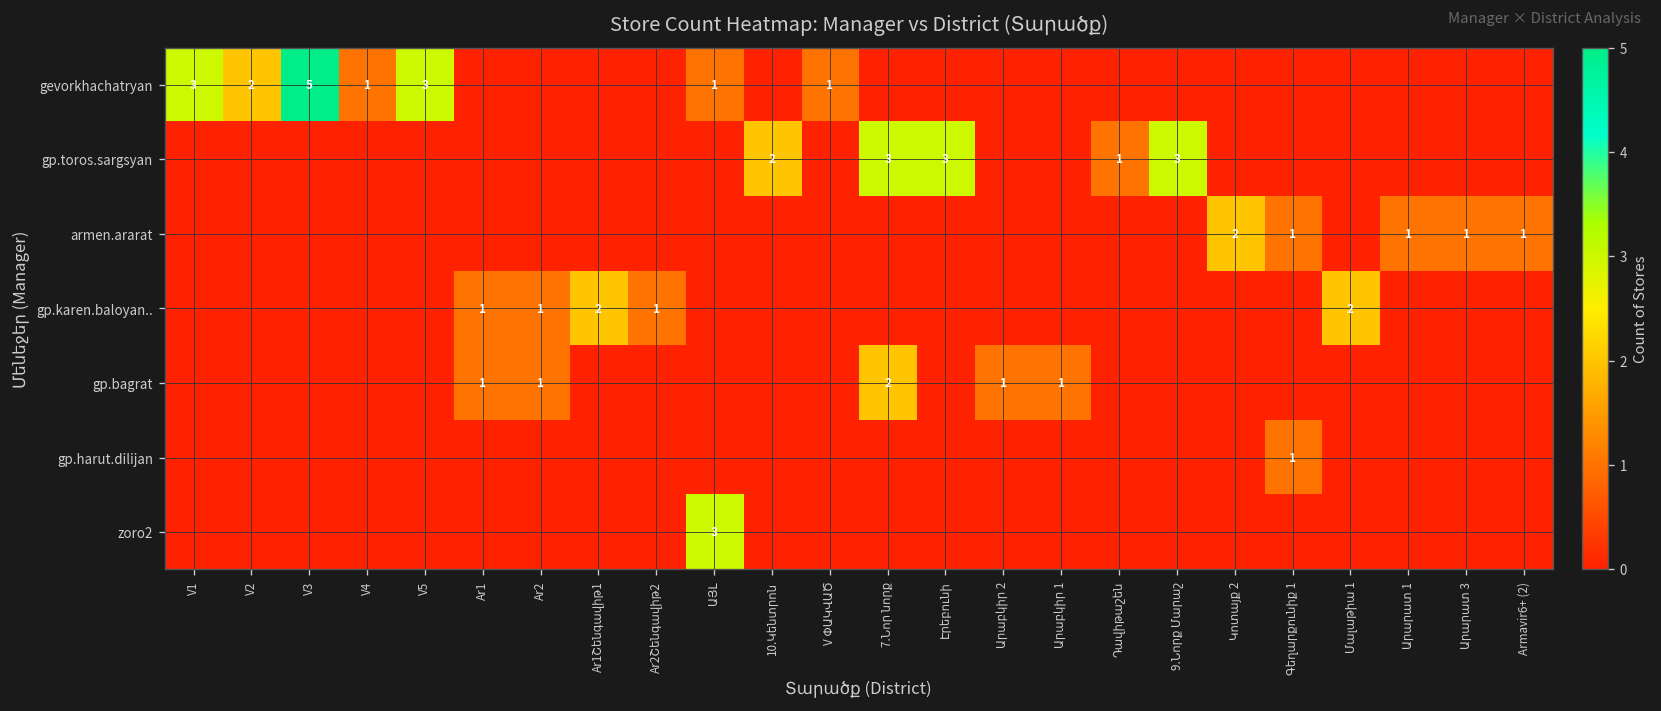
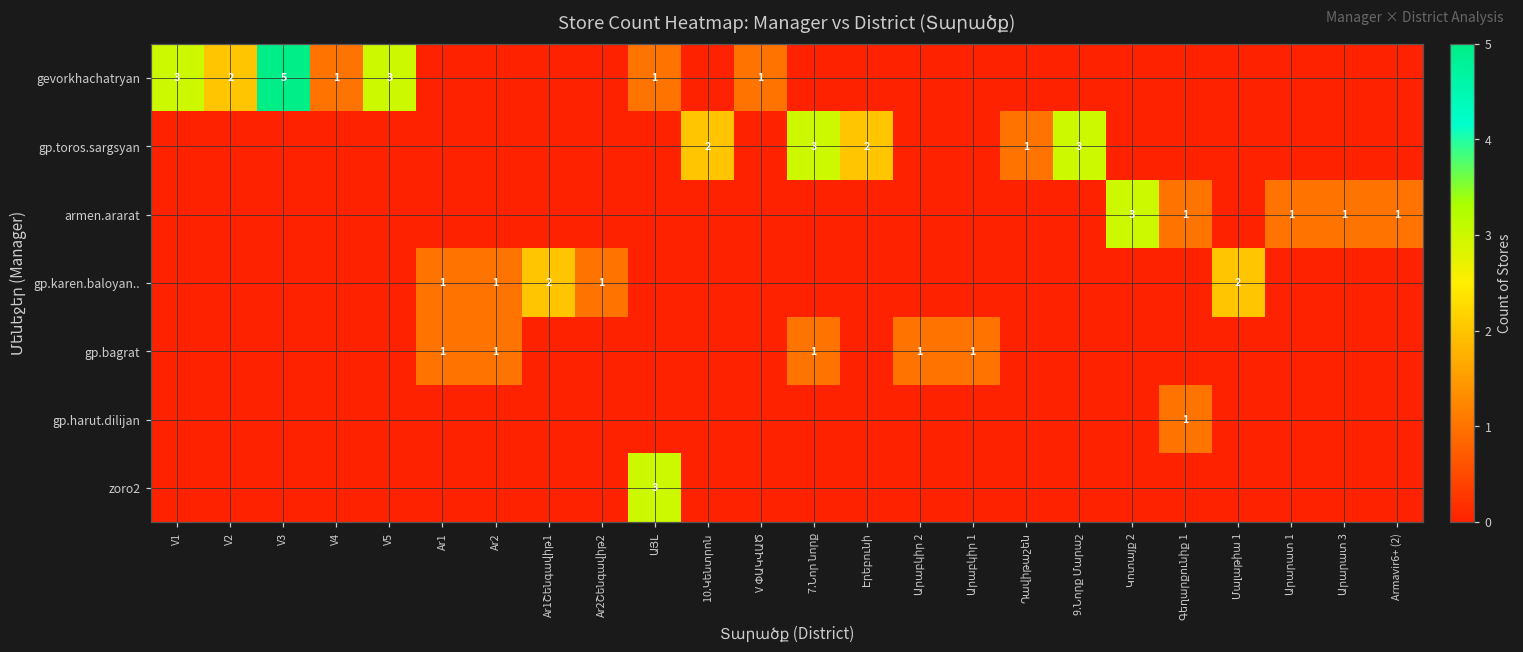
  {
    "gevorkhachatryan": {
      "V1": 3,
      "V2": 2,
      "V3": 5,
      "V4": 1,
      "V5": 3,
      "ԱՅԼ": 1,
      "V ՓԱԿՎԱԾ": 1
    },
    "gp.toros.sargsyan": {
      "10.Կենտրոն": 2,
      "7.Նոր նորք": 3,
-     "Էրեբունի": 3,
+     "Էրեբունի": 2,
      "Դավիթաշեն": 1,
      "9.Նորք Մարաշ": 3
    },
    "armen.ararat": {
-     "Կոտայք 2": 2,
+     "Կոտայք 2": 3,
      "Գեղարքունիք 1": 1,
      "Արարատ 1": 1,
      "Արարատ 3": 1,
      "Armavir6+ (2)": 1
    },
    "gp.karen.baloyan..": {
      "Ar1": 1,
      "Ar2": 1,
      "Ar1Շենգավիթ1": 2,
      "Ar2Շենգավիթ2": 1,
      "Մալաթիա 1": 2
    },
    "gp.bagrat": {
      "Ar1": 1,
      "Ar2": 1,
-     "7.Նոր նորք": 2,
+     "7.Նոր նորք": 1,
      "Արաբկիր 2": 1,
      "Արաբկիր 1": 1
    },
    "gp.harut.dilijan": {
      "Գեղարքունիք 1": 1
    },
    "zoro2": {
      "ԱՅԼ": 3
    }
  }
